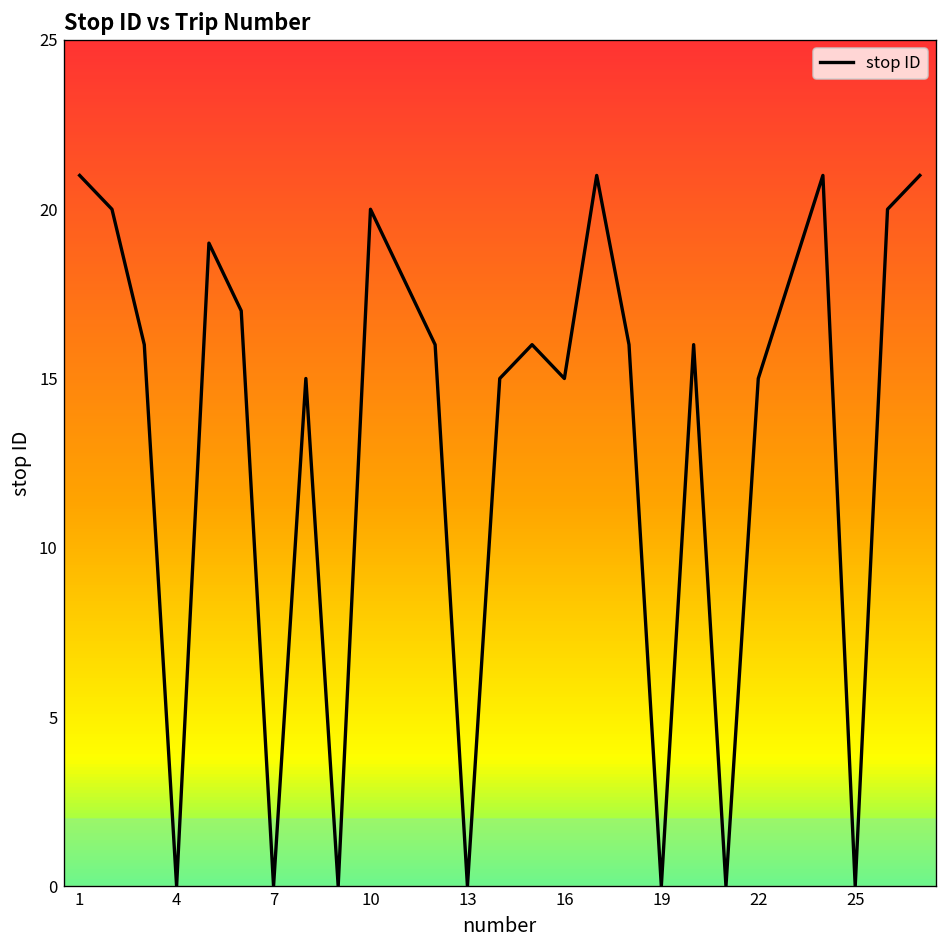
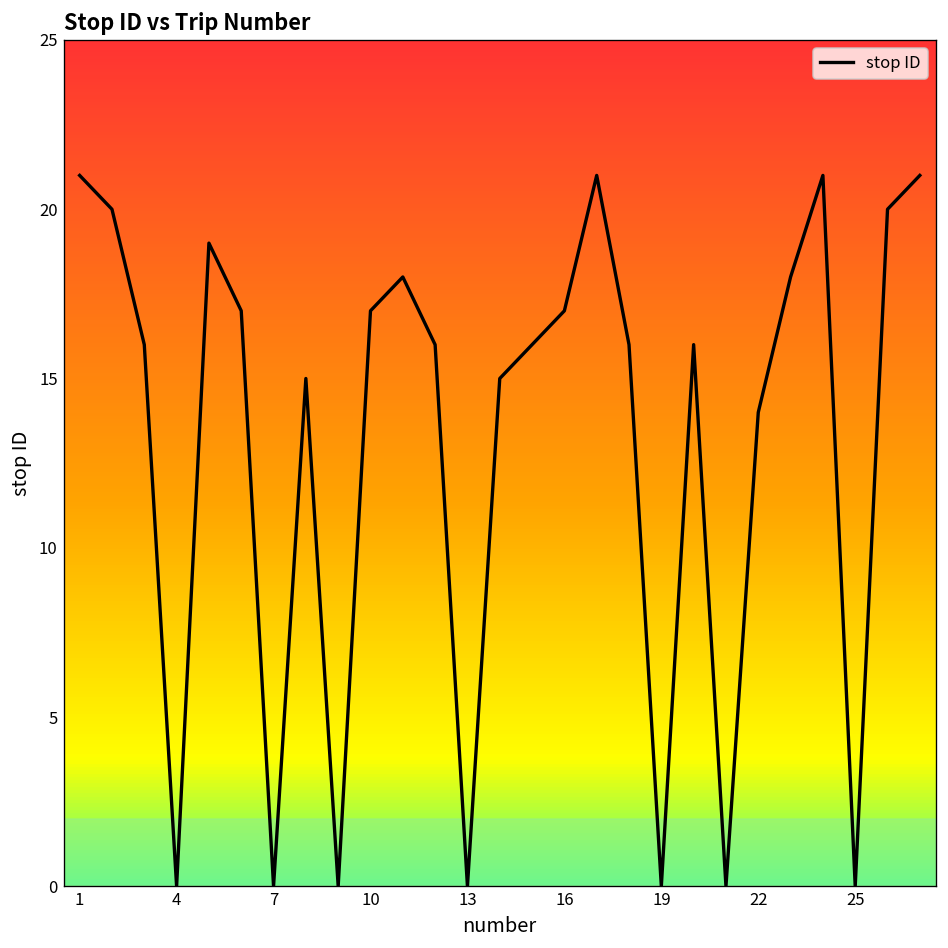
  {
    "1": 21,
-   "10": 20,
-   "16": 15,
-   "22": 15
+   "10": 17,
+   "16": 17,
+   "22": 14
  }
